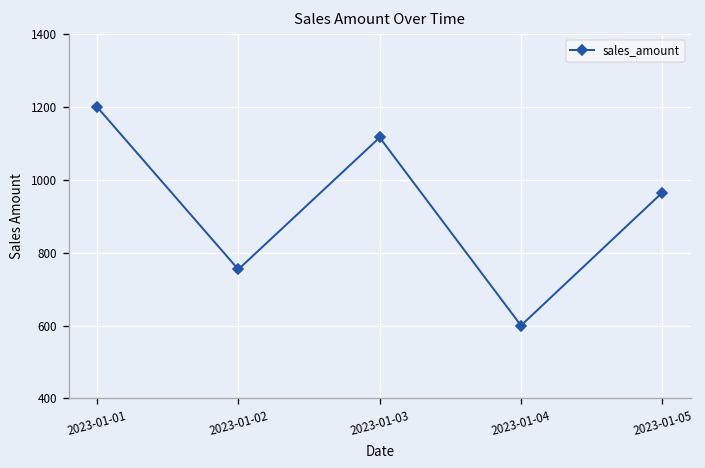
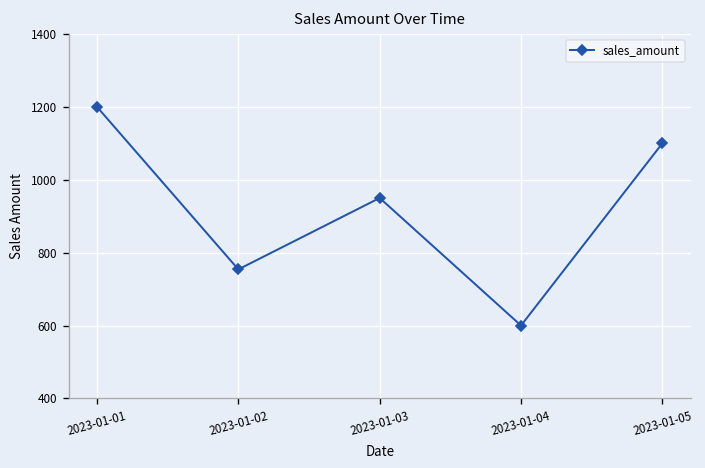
  {
    "2023-01-01": 1200,
    "2023-01-02": 750,
-   "2023-01-03": 1120,
+   "2023-01-03": 950,
    "2023-01-04": 600,
-   "2023-01-05": 970
+   "2023-01-05": 1100
  }
